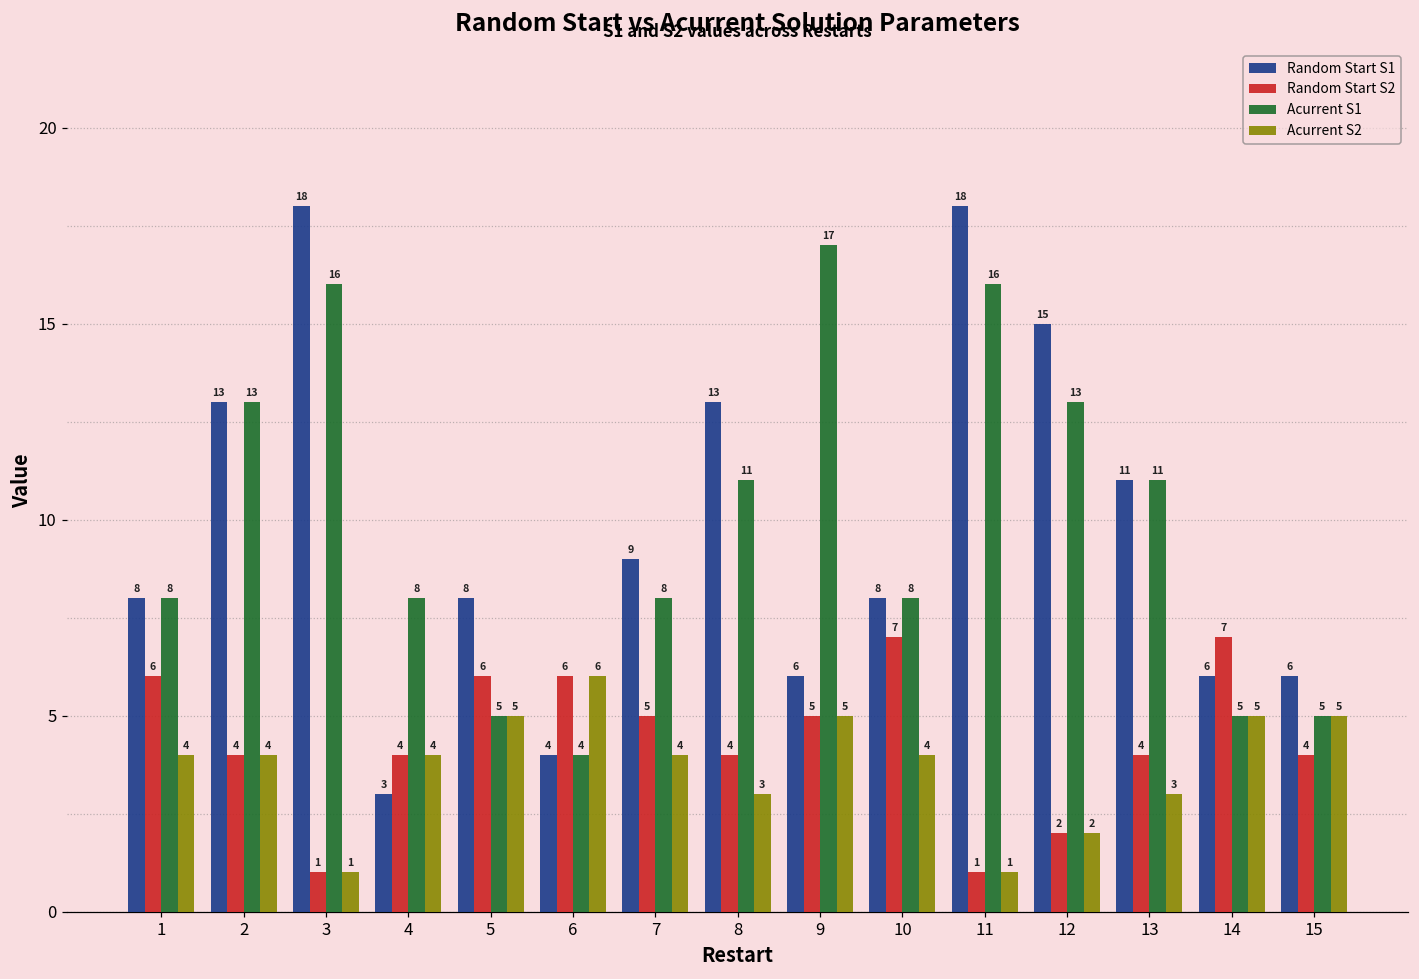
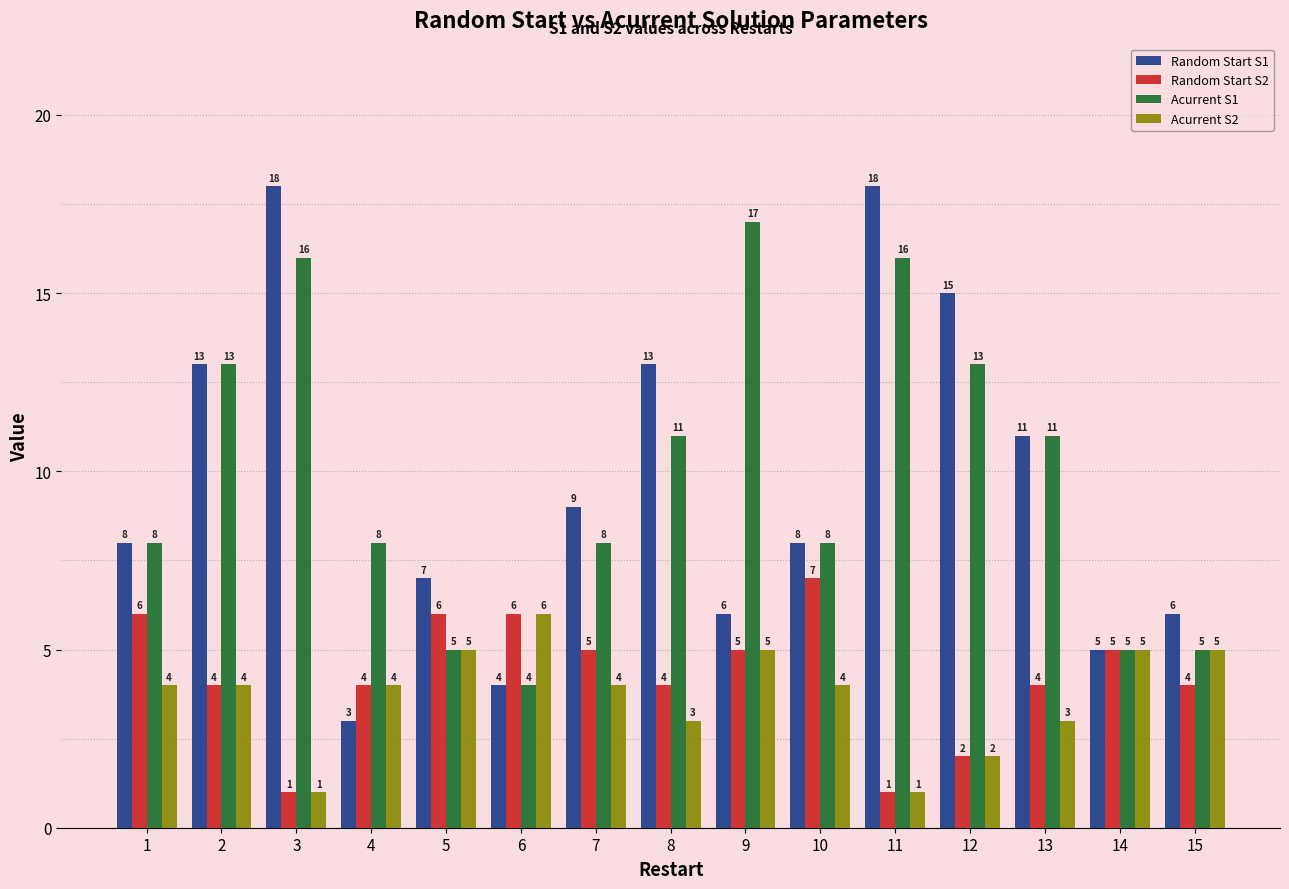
  {
    "Random Start S1": {
      "1": 8,
      "2": 13,
      "3": 18,
      "4": 3,
-     "5": 8,
+     "5": 7,
      "6": 4,
      "7": 9,
      "8": 13,
      "9": 6,
      "10": 8,
      "11": 18,
      "12": 15,
      "13": 11,
-     "14": 6,
+     "14": 5,
      "15": 6
    },
    "Random Start S2": {
      "1": 6,
      "2": 4,
      "3": 1,
      "4": 4,
      "5": 6,
      "6": 6,
      "7": 5,
      "8": 4,
      "9": 5,
      "10": 7,
      "11": 1,
      "12": 2,
      "13": 4,
-     "14": 7,
+     "14": 5,
      "15": 4
    },
    "Acurrent S1": {
      "1": 8,
      "2": 13,
      "3": 16,
      "4": 8,
      "5": 5,
      "6": 4,
      "7": 8,
      "8": 11,
      "9": 17,
      "10": 8,
      "11": 16,
      "12": 13,
      "13": 11,
      "14": 5,
      "15": 5
    },
    "Acurrent S2": {
      "1": 4,
      "2": 4,
      "3": 1,
      "4": 4,
      "5": 5,
      "6": 6,
      "7": 4,
      "8": 3,
      "9": 5,
      "10": 4,
      "11": 1,
      "12": 2,
      "13": 3,
      "14": 5,
      "15": 5
    }
  }
